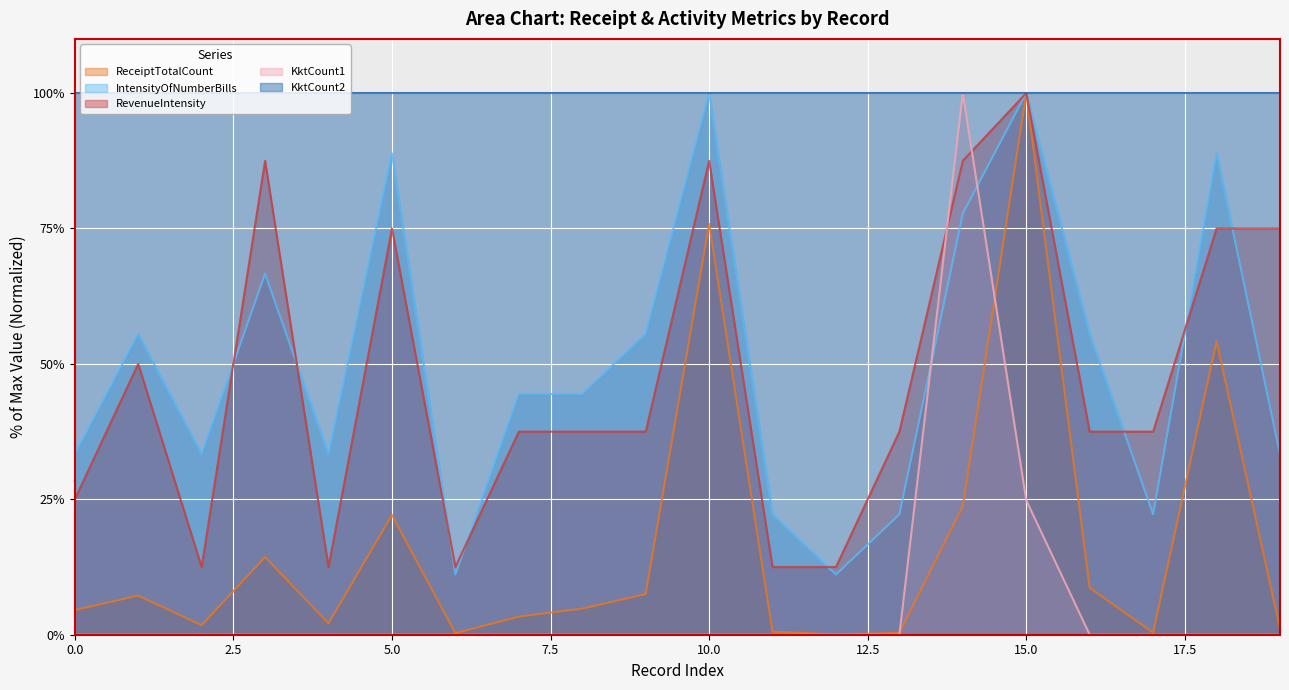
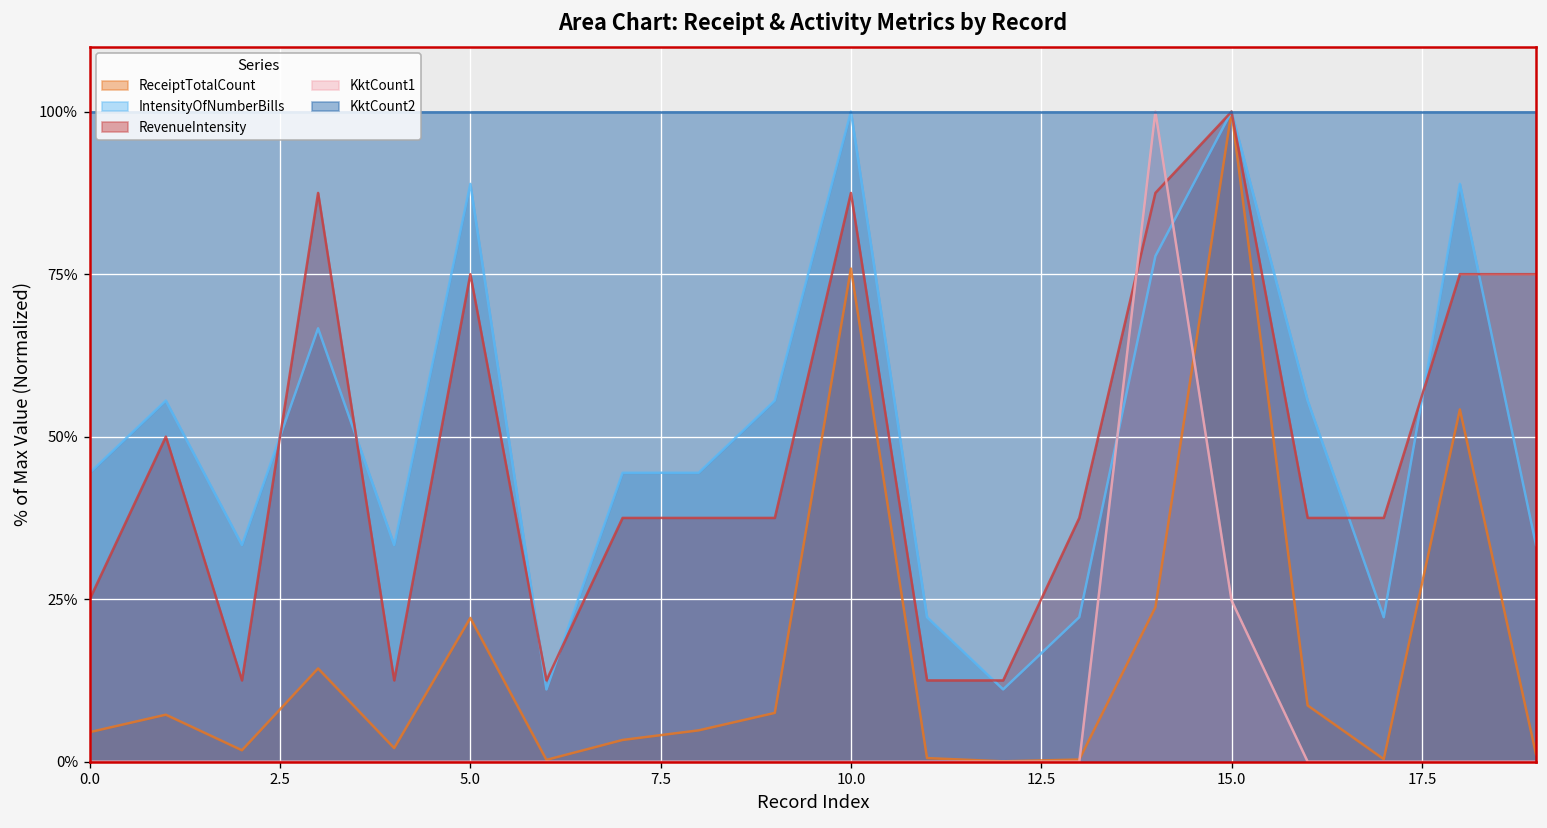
  {
    "IntensityOfNumberBills": {
-     "0.0": "33%",
+     "0.0": "44%",
      "5.0": "89%"
    },
    "KktCount1": {
      "0.0": "0%",
      "5.0": "0%",
      "10.0": "0%",
      "15.0": "25%"
    },
    "KktCount2": {
      "0.0": "100%",
      "5.0": "100%"
    }
  }
